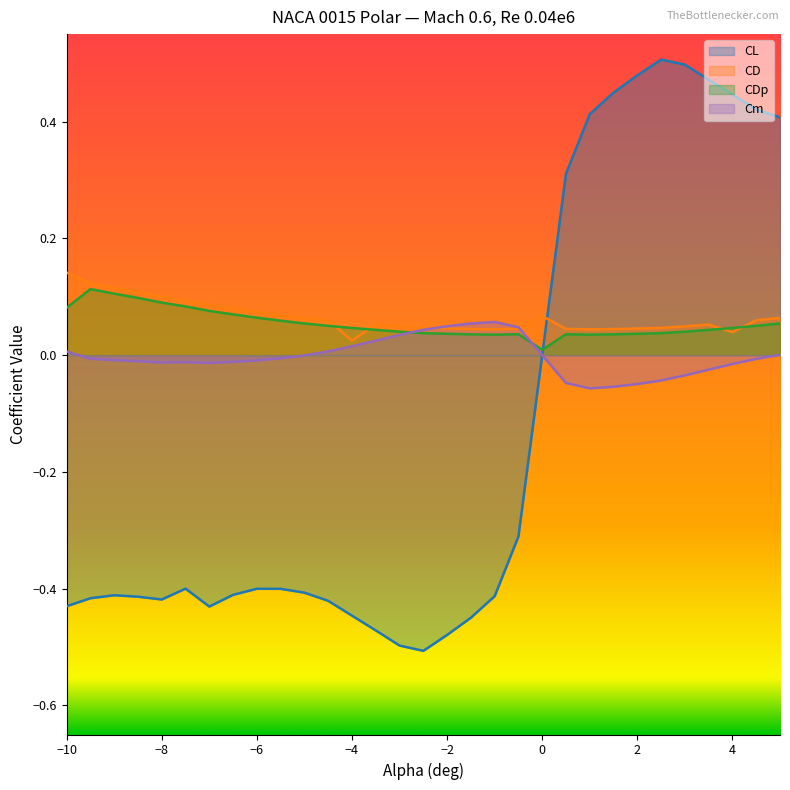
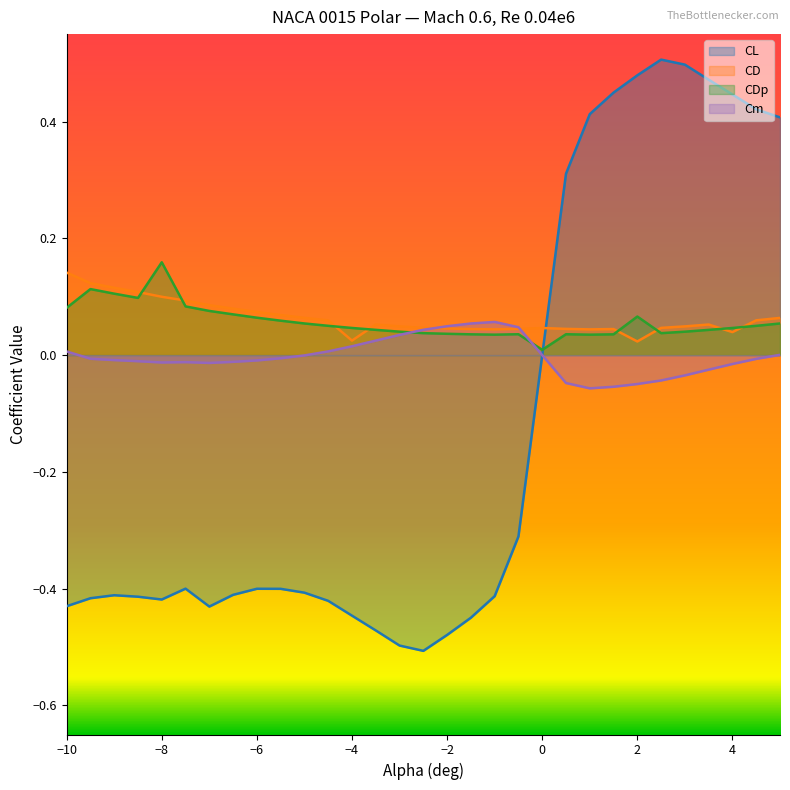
  {
    "CD": {
      "−10": 0.14,
      "−8": 0.10,
      "−6": 0.07,
      "−4": 0.02,
-     "0": 0.07,
-     "2": 0.05,
+     "0": 0.05,
+     "2": 0.02,
      "4": 0.04
    },
    "CDp": {
      "−10": 0.08,
-     "−8": 0.09,
+     "−8": 0.16,
      "−6": 0.06,
      "−4": 0.05,
      "−2": 0.04,
      "0": 0.01,
-     "2": 0.04,
+     "2": 0.07,
      "4": 0.05
    }
  }
